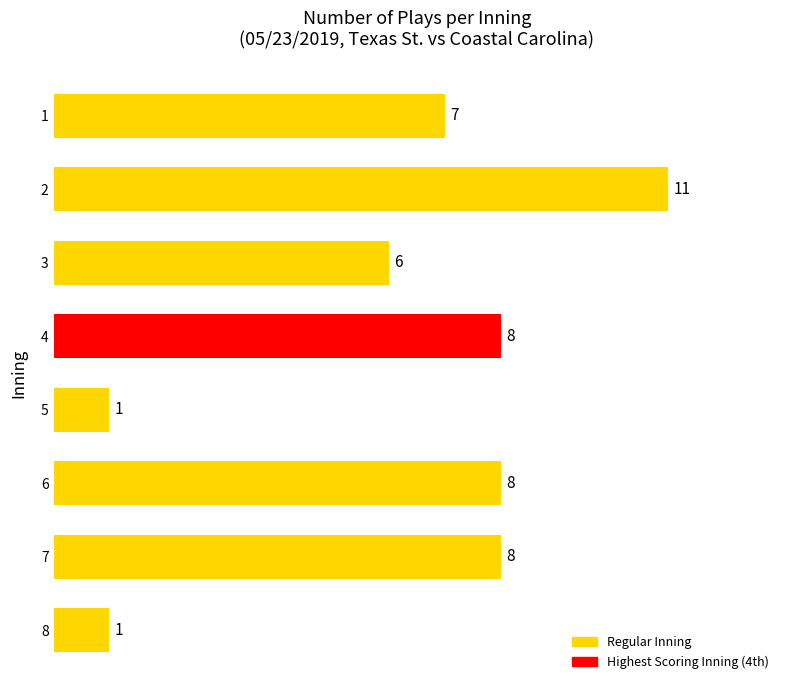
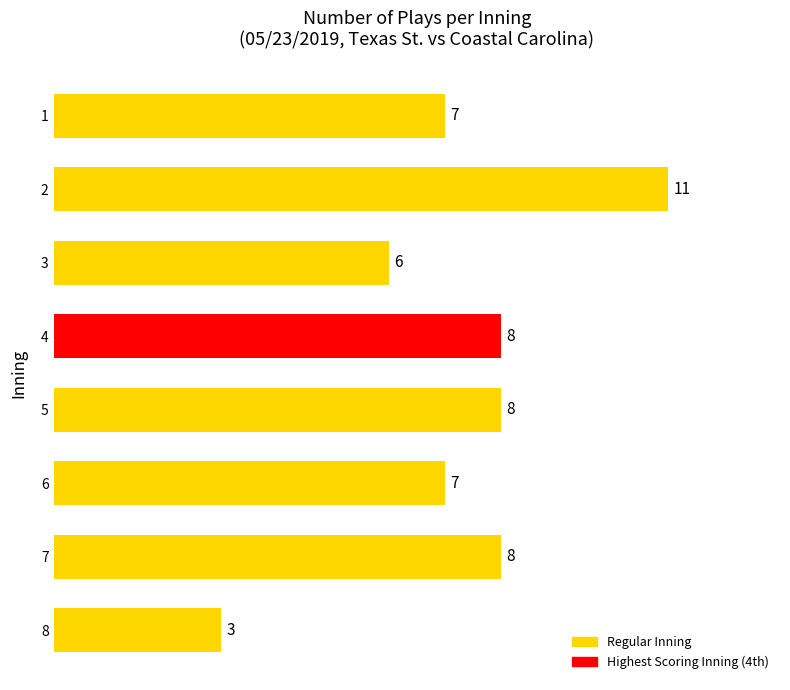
  {
    "1": 7,
    "2": 11,
    "3": 6,
    "4": 8,
-   "5": 1,
-   "6": 8,
+   "5": 8,
+   "6": 7,
    "7": 8,
-   "8": 1
+   "8": 3
  }
